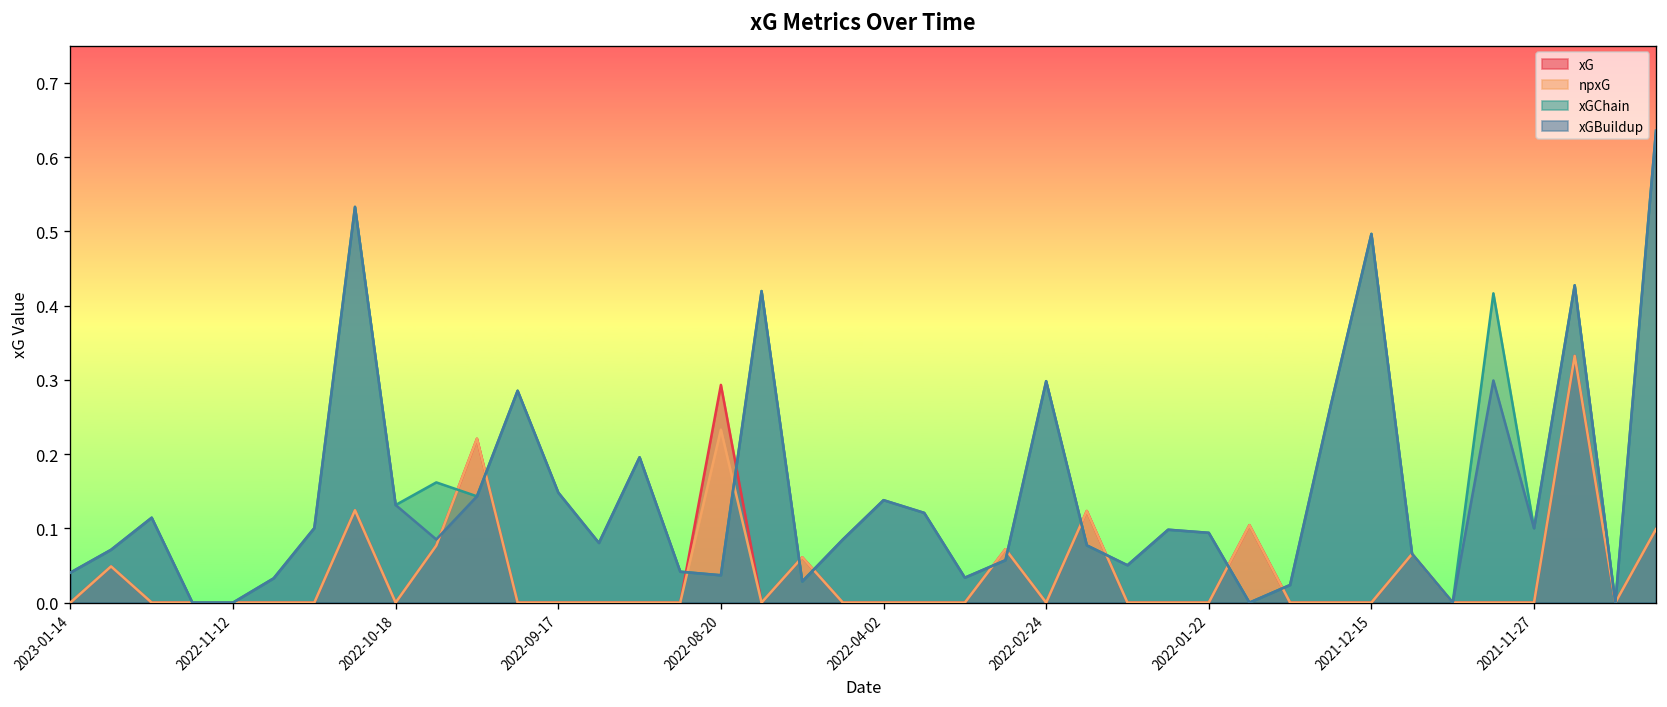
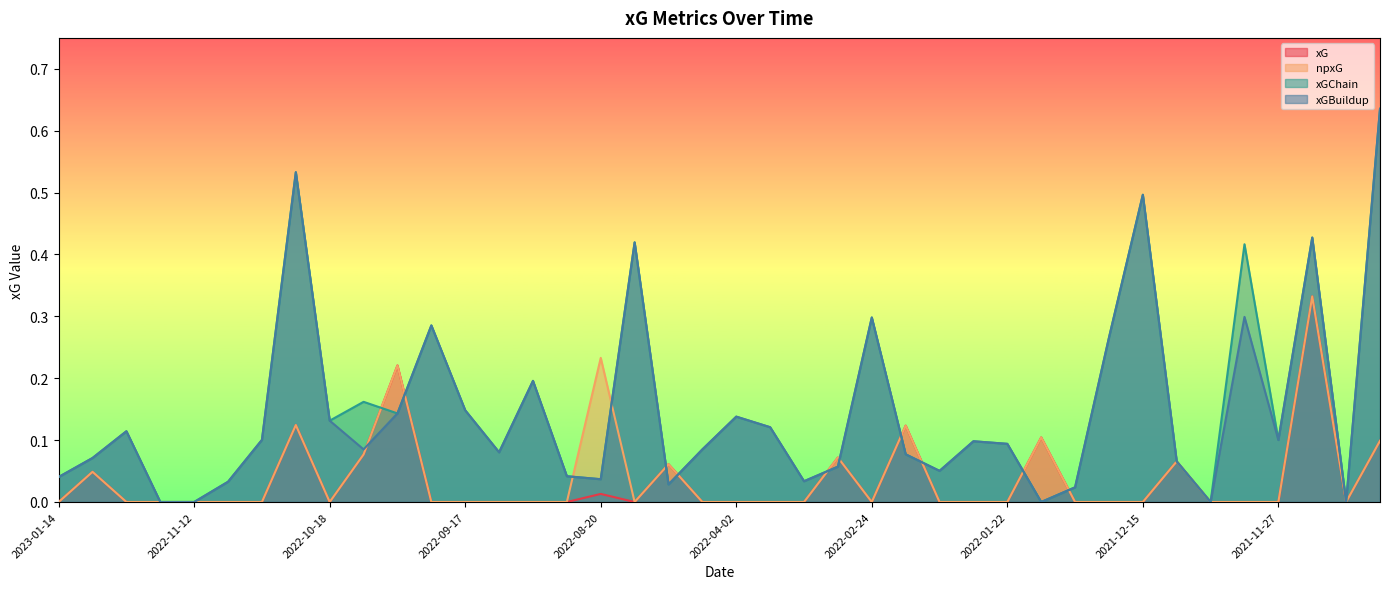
  {
    "xG": {
-     "2022-08-20": 0.29
+     "2022-08-20": 0.01
    },
    "npxG": {
      "2022-08-20": 0.23
    }
  }
